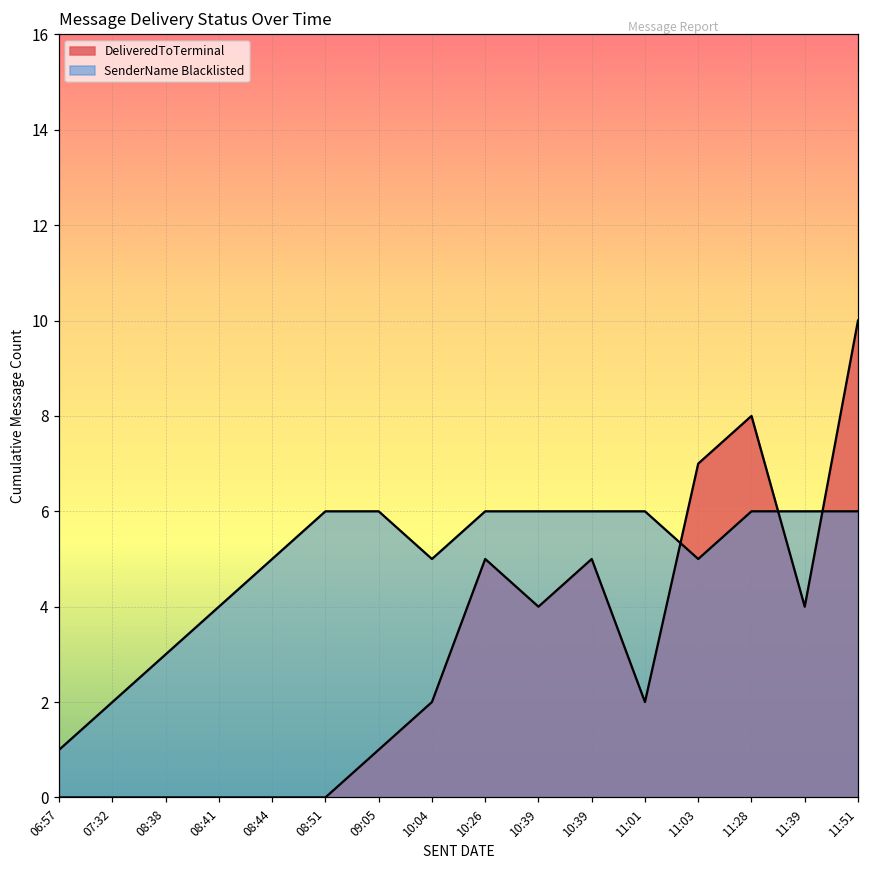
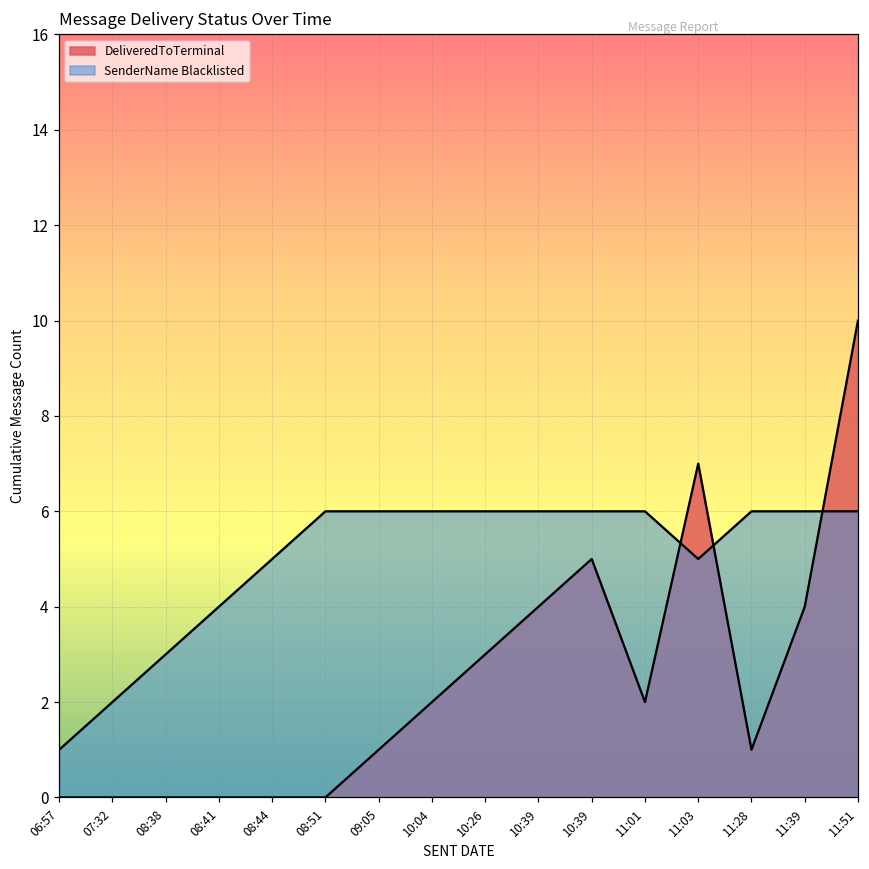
  {
    "DeliveredToTerminal": {
      "06:57": 0,
      "07:32": 0,
      "08:38": 0,
      "08:41": 0,
      "08:44": 0,
      "08:51": 0,
      "09:05": 1,
      "10:04": 2,
-     "10:26": 5,
+     "10:26": 3,
      "11:01": 2,
      "11:03": 7,
-     "11:28": 8,
+     "11:28": 1,
      "11:39": 4,
      "11:51": 10
    },
    "SenderName Blacklisted": {
      "06:57": 1,
      "07:32": 2,
      "08:38": 3,
      "08:41": 4,
      "08:44": 5,
      "08:51": 6,
      "09:05": 6,
-     "10:04": 5,
+     "10:04": 6,
      "10:26": 6,
      "11:01": 6,
      "11:03": 5,
      "11:28": 6,
      "11:39": 6,
      "11:51": 6
    }
  }
